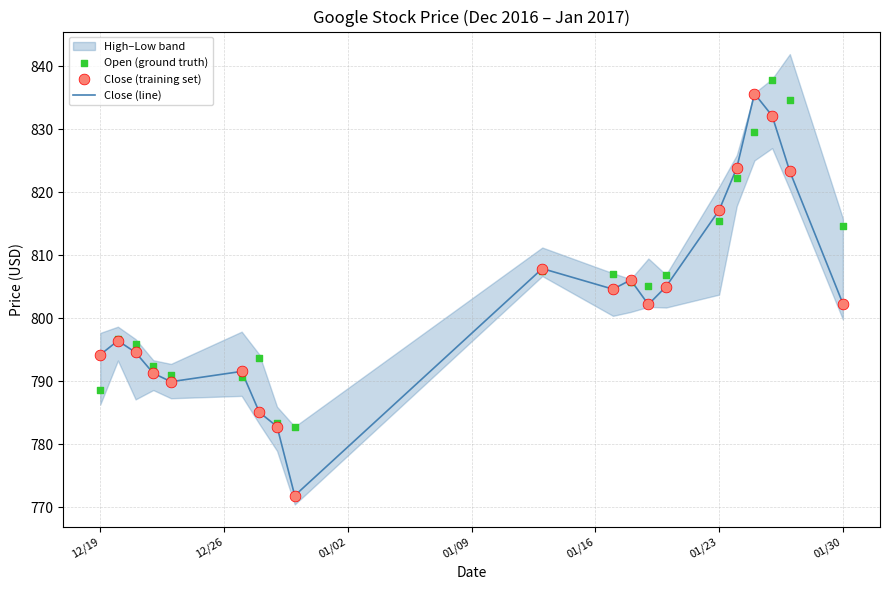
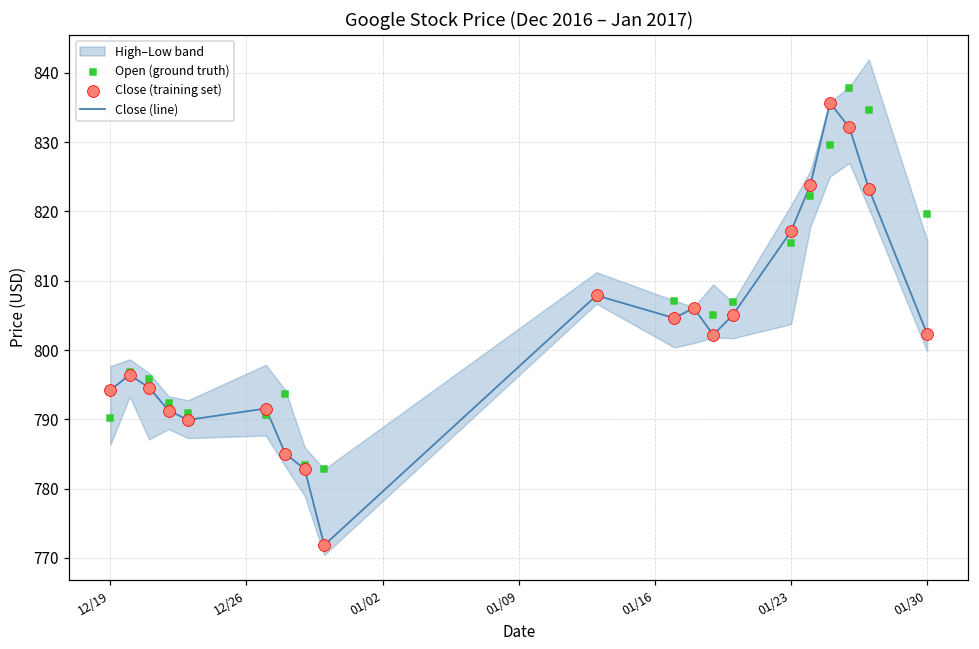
  {
    "Close (training set)": {
      "12/19": 794,
      "01/23": 817,
      "01/30": 802
    },
    "Open (ground truth)": {
-     "12/19": 789,
-     "01/30": 815
+     "12/19": 790,
+     "01/30": 820
    }
  }
